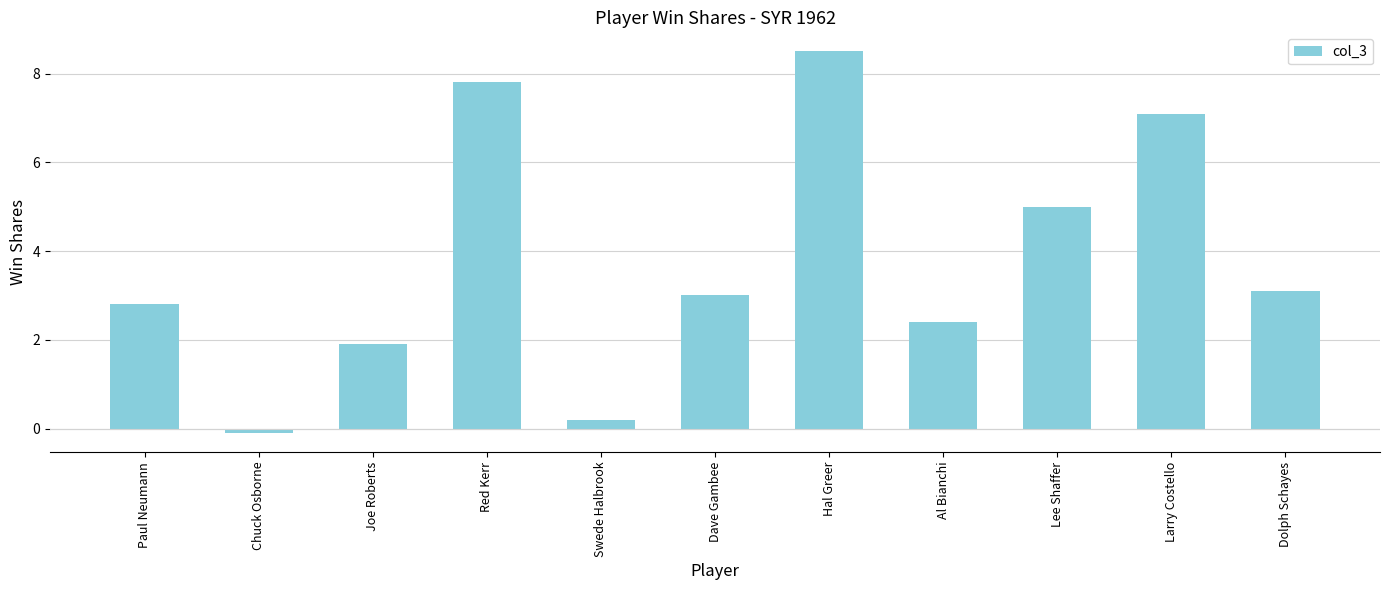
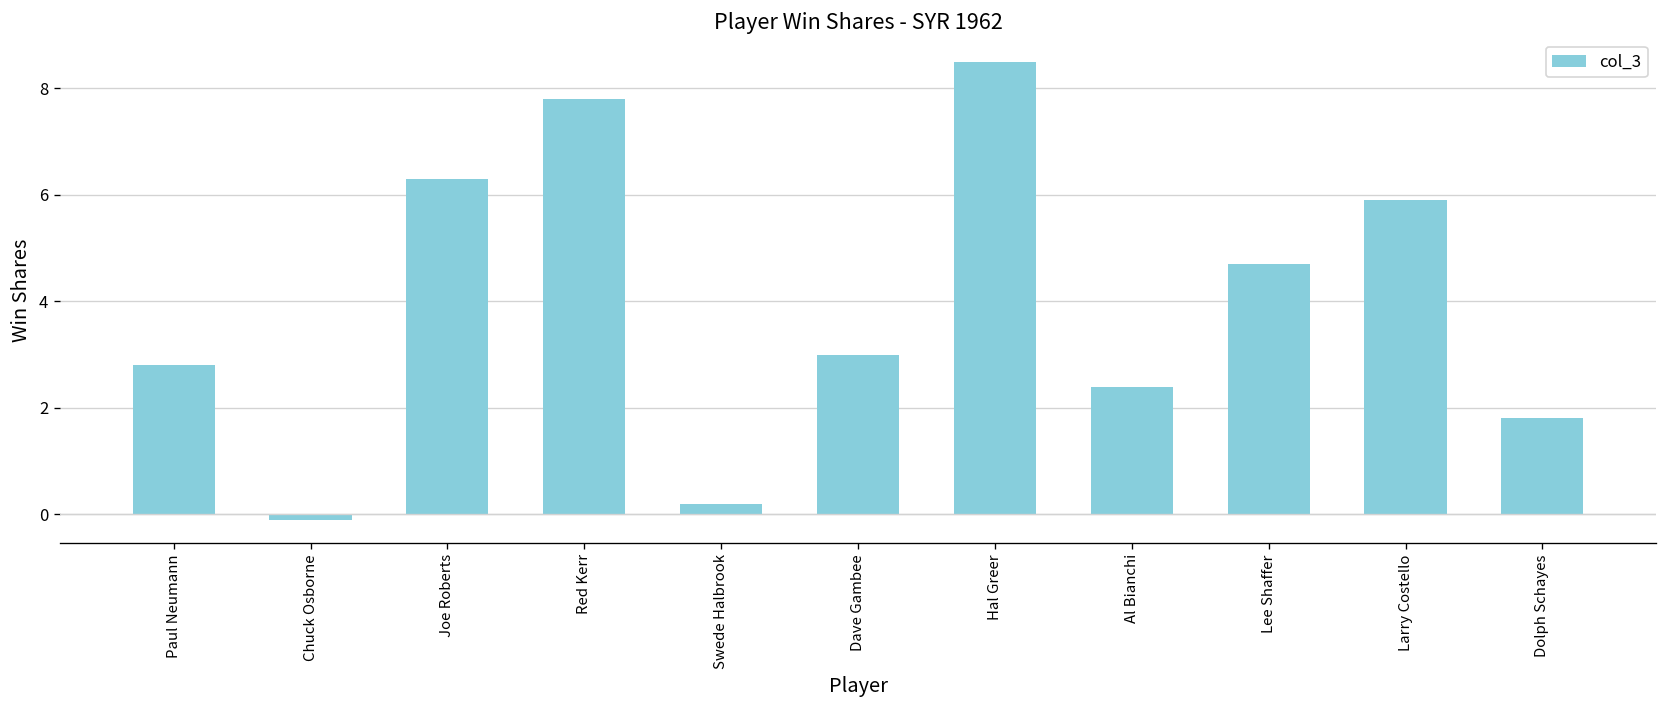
  {
    "Paul Neumann": 2.8,
    "Chuck Osborne": -0.1,
-   "Joe Roberts": 1.9,
+   "Joe Roberts": 6.3,
    "Red Kerr": 7.8,
    "Swede Halbrook": 0.2,
    "Dave Gambee": 3.0,
    "Hal Greer": 8.5,
    "Al Bianchi": 2.4,
-   "Lee Shaffer": 5.0,
-   "Larry Costello": 7.1,
-   "Dolph Schayes": 3.1
+   "Lee Shaffer": 4.7,
+   "Larry Costello": 5.9,
+   "Dolph Schayes": 1.8
  }
